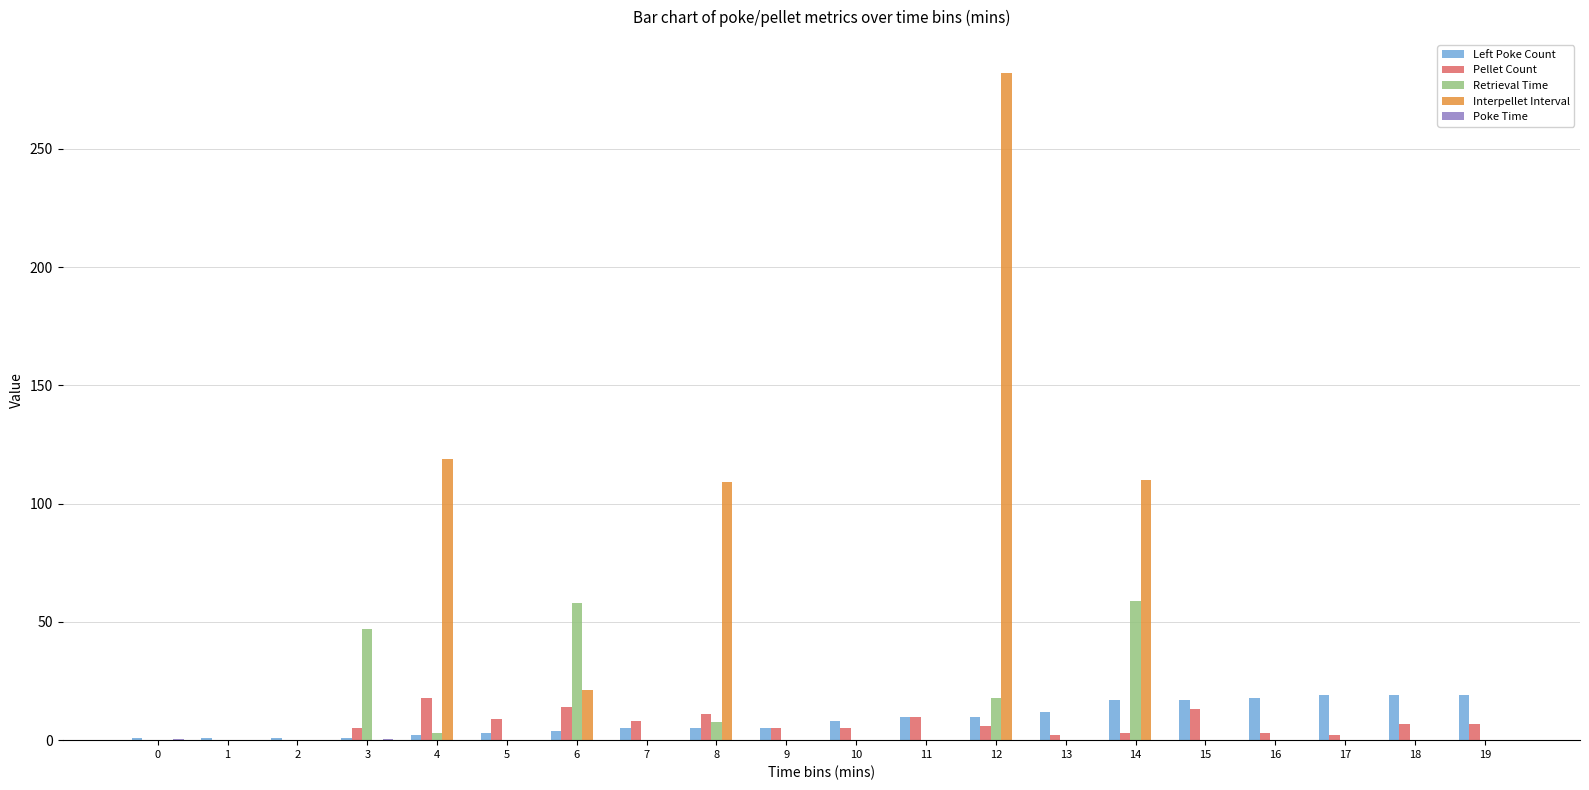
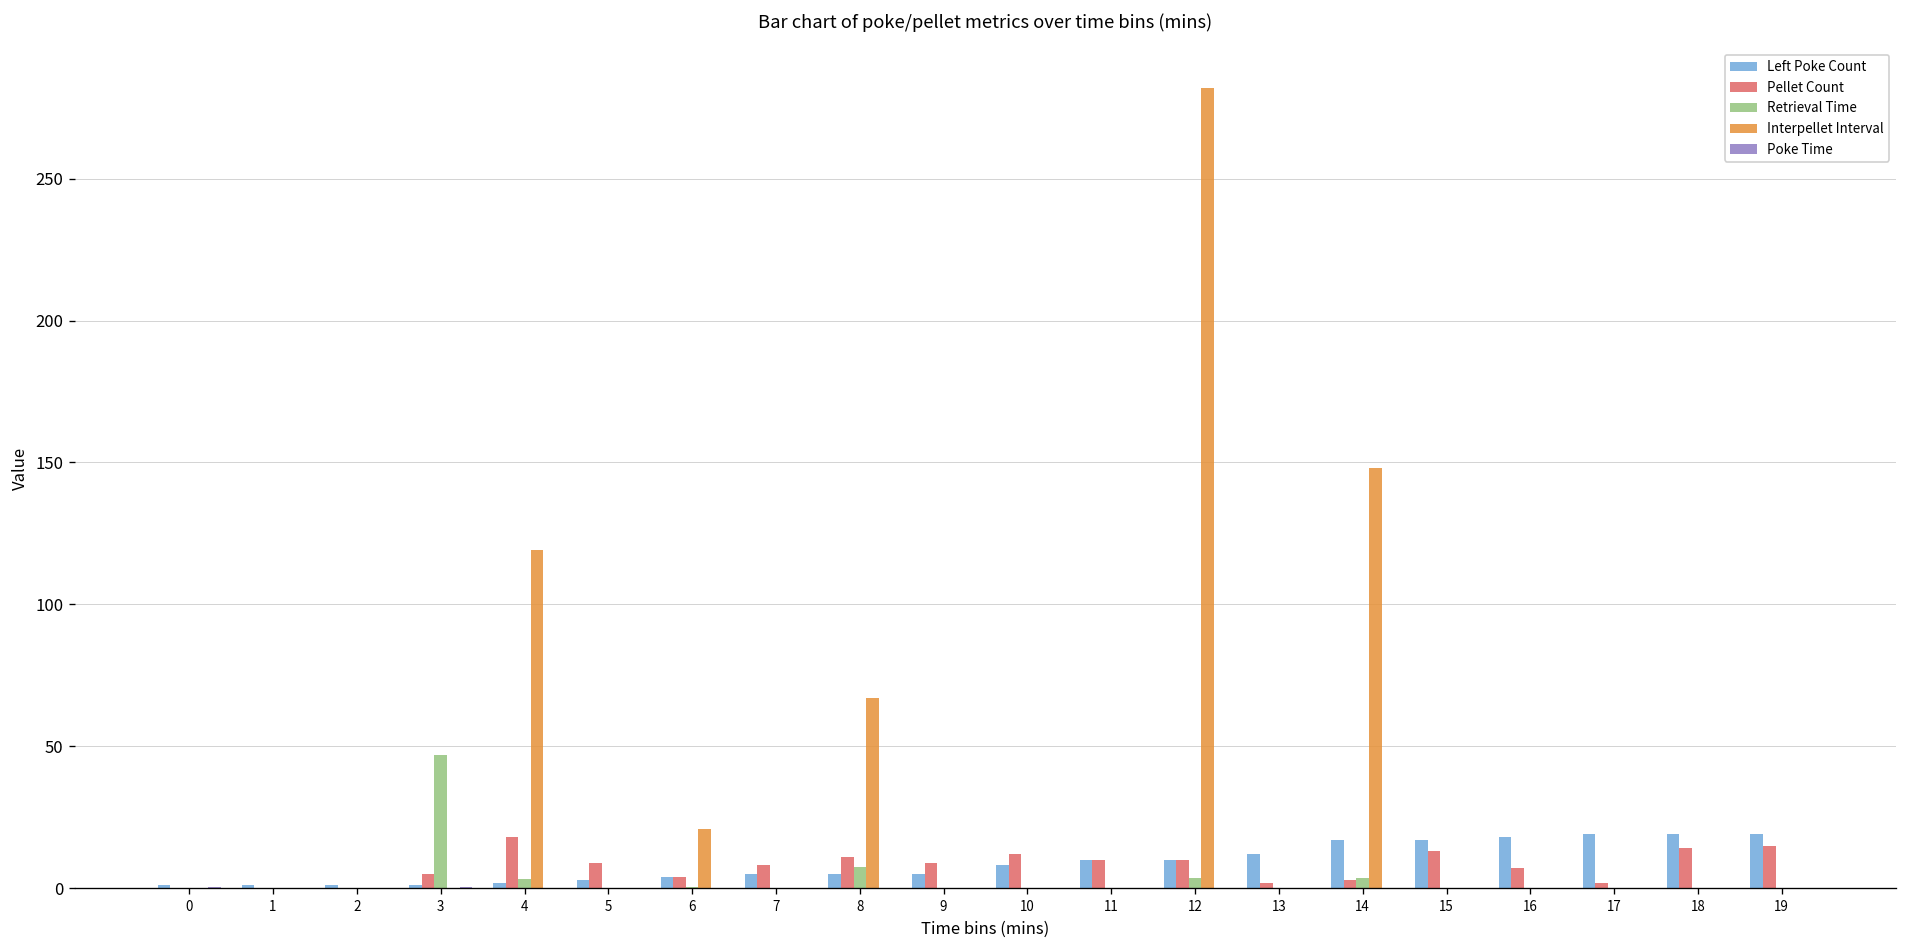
  {
    "Pellet Count": {
      "0": 0,
      "1": 0,
      "2": 0,
      "3": 5,
      "4": 18,
      "5": 9,
-     "6": 14,
+     "6": 4,
      "7": 8,
      "8": 11,
-     "9": 5,
-     "10": 5,
+     "9": 9,
+     "10": 12,
      "11": 10,
-     "12": 6,
+     "12": 10,
      "13": 2,
      "14": 3,
      "15": 13,
-     "16": 3,
+     "16": 7,
      "17": 2,
-     "18": 7,
-     "19": 7
+     "18": 14,
+     "19": 15
    },
    "Retrieval Time": {
      "0": 0,
      "1": 0,
      "2": 0,
      "3": 47,
      "4": 3,
      "5": 0,
-     "6": 58,
+     "6": 0,
      "7": 0,
      "8": 7,
      "9": 0,
      "10": 0,
      "11": 0,
-     "12": 18,
+     "12": 4,
      "13": 0,
-     "14": 59,
+     "14": 3,
      "15": 0,
      "16": 0,
      "17": 0,
      "18": 0,
      "19": 0
    },
    "Interpellet Interval": {
      "0": 0,
      "1": 0,
      "2": 0,
      "3": 0,
      "4": 119,
      "5": 0,
      "6": 21,
      "7": 0,
-     "8": 109,
+     "8": 67,
      "9": 0,
      "10": 0,
      "11": 0,
      "12": 282,
      "13": 0,
-     "14": 110,
+     "14": 148,
      "15": 0,
      "16": 0,
      "17": 0,
      "18": 0,
      "19": 0
    }
  }
